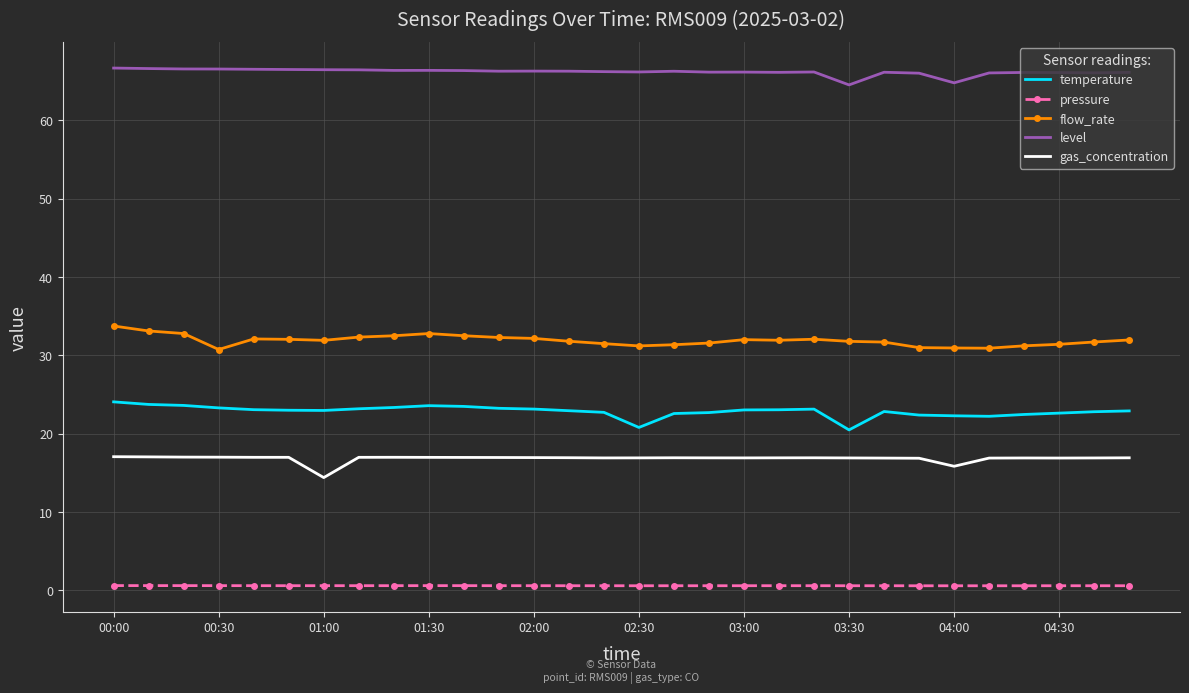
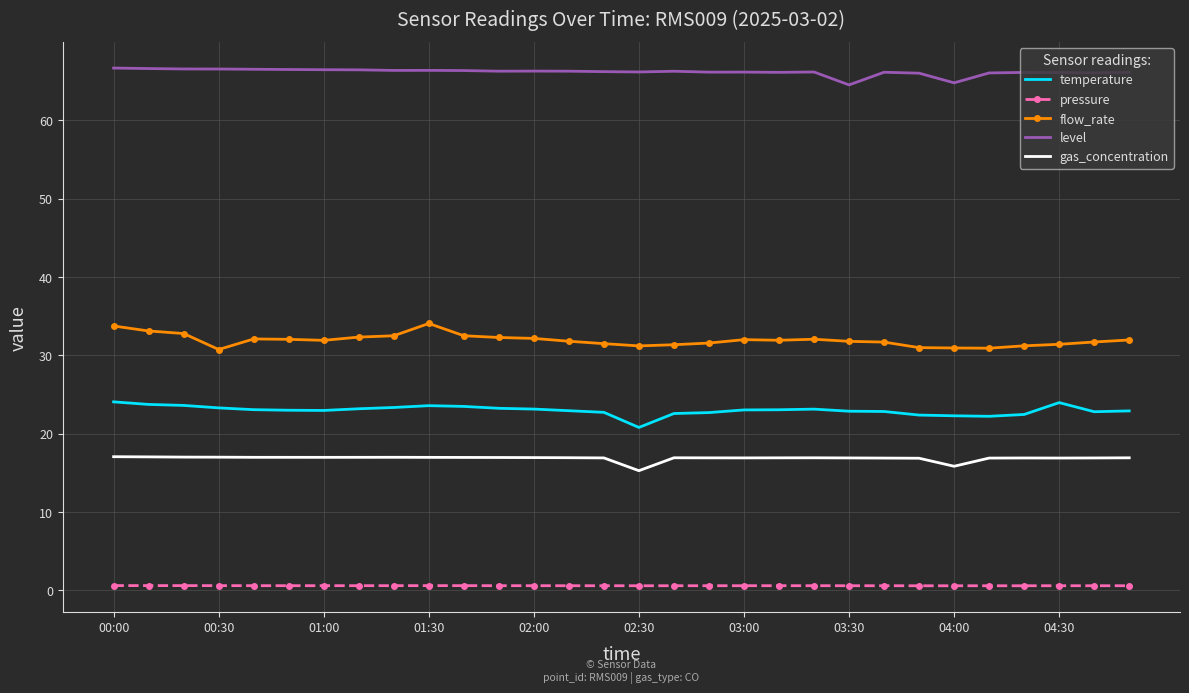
  {
    "temperature": {
      "00:00": 24,
      "00:30": 23,
      "01:00": 23,
      "01:30": 24,
      "02:00": 23,
      "02:30": 21,
      "03:00": 23,
-     "03:30": 20,
+     "03:30": 23,
      "04:00": 22,
-     "04:30": 23
+     "04:30": 24
    },
    "pressure": {
      "00:00": 1,
      "00:30": 1,
      "01:00": 1,
      "01:30": 1,
      "02:00": 1,
      "02:30": 1,
      "03:00": 1,
      "03:30": 1,
      "04:00": 1,
      "04:30": 1
    },
    "flow_rate": {
      "00:00": 34,
      "00:30": 31,
      "01:00": 32,
-     "01:30": 33,
+     "01:30": 34,
      "02:00": 32,
      "02:30": 31,
      "03:00": 32,
      "03:30": 32,
      "04:00": 31,
      "04:30": 31
    },
    "level": {
      "00:00": 67,
      "00:30": 67,
      "01:00": 66,
      "01:30": 66,
      "02:00": 66,
      "02:30": 66,
      "03:00": 66,
      "03:30": 65,
      "04:00": 65
    },
    "gas_concentration": {
      "00:00": 17,
      "00:30": 17,
-     "01:00": 14,
+     "01:00": 17,
      "01:30": 17,
      "02:00": 17,
-     "02:30": 17,
+     "02:30": 15,
      "03:00": 17,
      "03:30": 17,
      "04:00": 16,
      "04:30": 17
    }
  }
